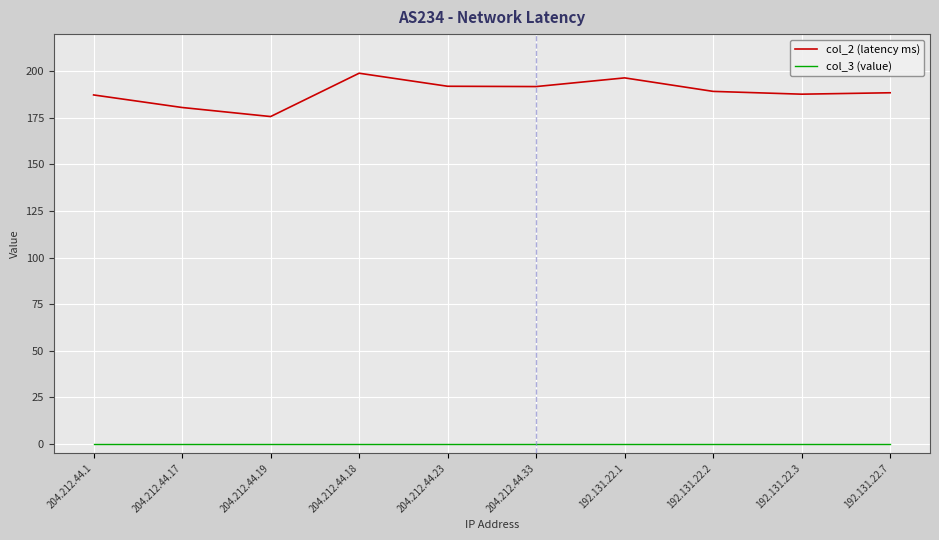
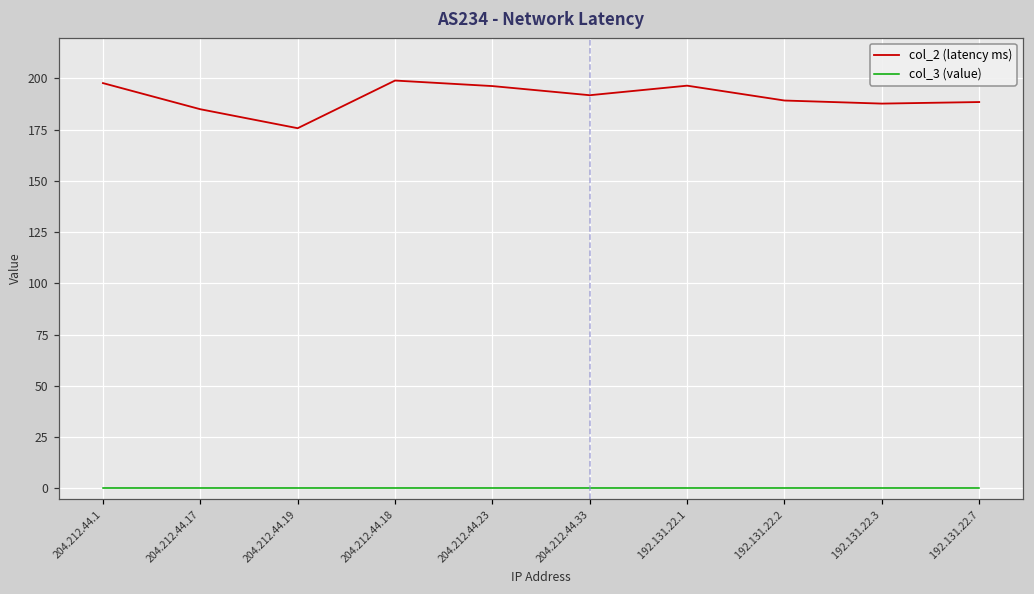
  {
    "col_2 (latency ms)": {
-     "204.212.44.1": 187,
-     "204.212.44.17": 181,
+     "204.212.44.1": 198,
+     "204.212.44.17": 185,
      "204.212.44.19": 176,
      "204.212.44.18": 199,
-     "204.212.44.23": 192,
+     "204.212.44.23": 196,
      "204.212.44.33": 192,
      "192.131.22.1": 197,
      "192.131.22.2": 189,
      "192.131.22.3": 188,
      "192.131.22.7": 189
    },
    "col_3 (value)": {
      "204.212.44.1": 0,
      "204.212.44.17": 0,
      "204.212.44.19": 0,
      "204.212.44.18": 0,
      "204.212.44.23": 0,
      "204.212.44.33": 0,
      "192.131.22.1": 0,
      "192.131.22.2": 0,
      "192.131.22.3": 0,
      "192.131.22.7": 0
    }
  }
